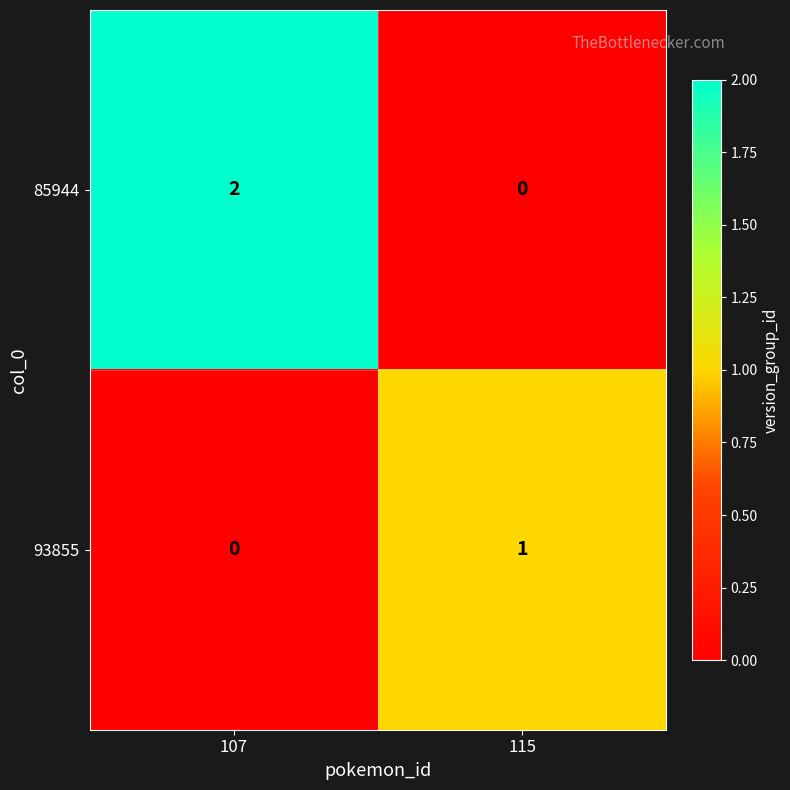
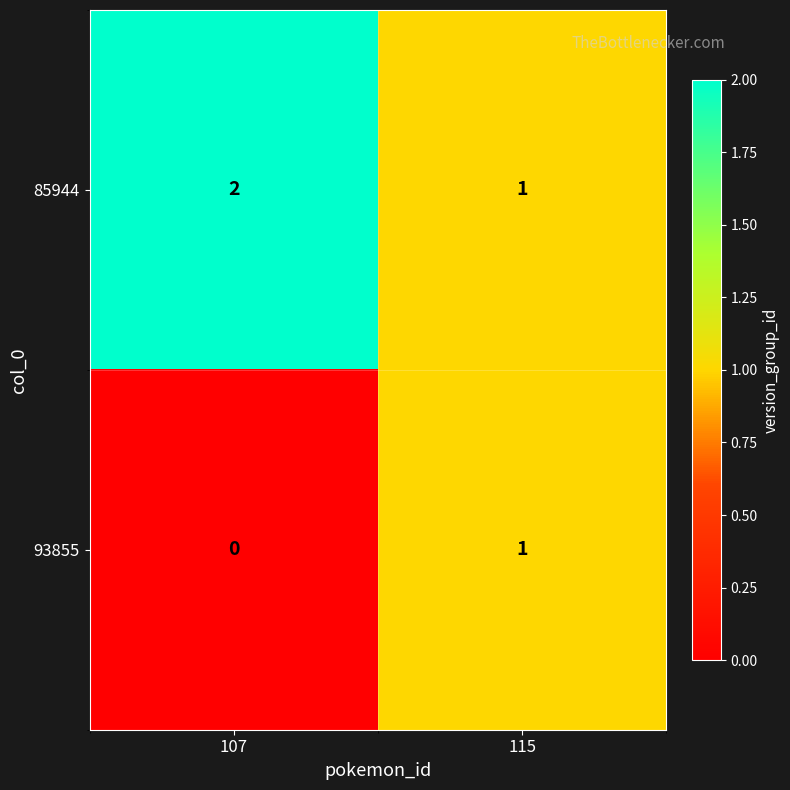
  {
    "85944": {
      "107": 2,
-     "115": 0
+     "115": 1
    },
    "93855": {
      "107": 0,
      "115": 1
    }
  }
